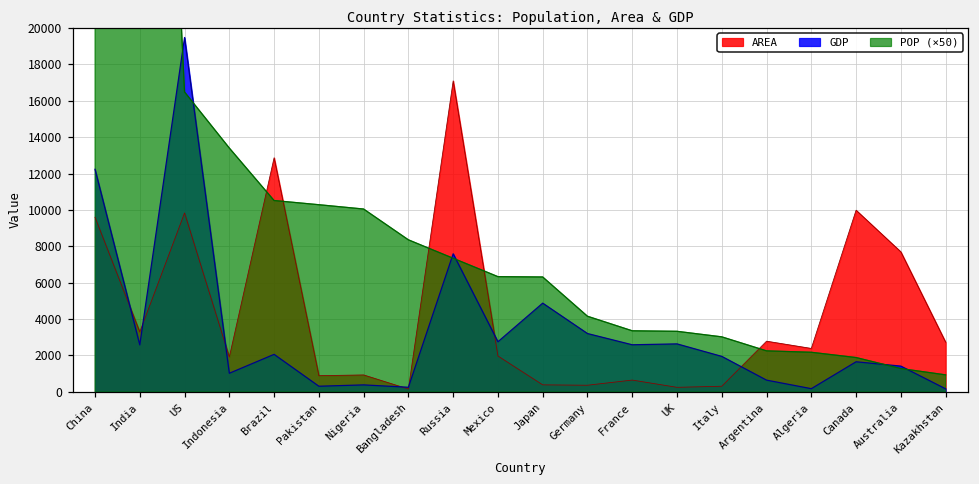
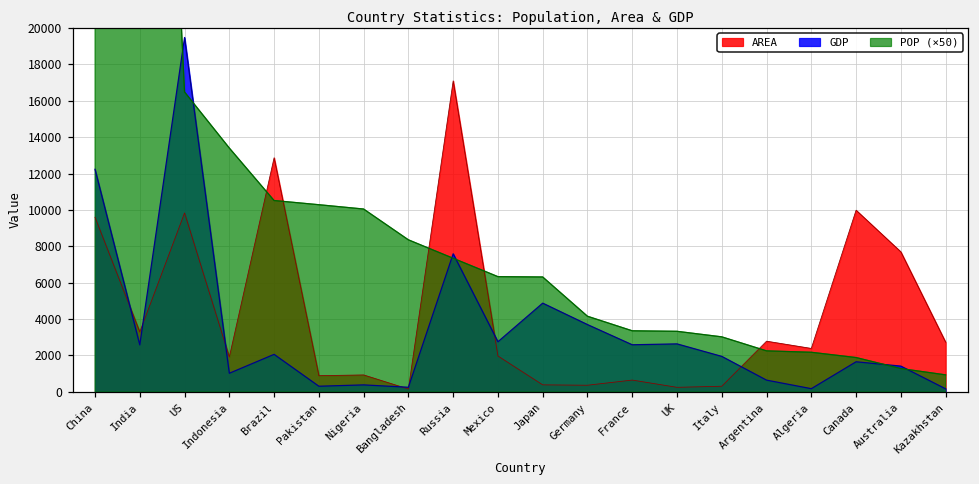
  {
    "AREA": {
      "China": 9600,
      "India": 3300,
      "US": 9800,
      "Indonesia": 1900,
      "Brazil": 12900,
      "Pakistan": 900,
      "Nigeria": 900,
      "Russia": 17100,
      "Mexico": 2000,
      "Japan": 400,
      "Germany": 400,
      "France": 600,
      "UK": 200,
      "Italy": 300,
      "Argentina": 2800,
      "Algeria": 2400,
      "Canada": 10000,
      "Australia": 7700,
      "Kazakhstan": 2700
    },
    "GDP": {
      "China": 12200,
      "India": 2600,
      "US": 19500,
      "Indonesia": 1000,
      "Brazil": 2100,
      "Pakistan": 300,
      "Nigeria": 400,
      "Russia": 7600,
      "Mexico": 2700,
      "Japan": 4900,
-     "Germany": 3200,
+     "Germany": 3700,
      "France": 2600,
      "UK": 2600,
      "Italy": 1900,
      "Argentina": 600,
      "Algeria": 200,
      "Canada": 1600,
      "Kazakhstan": 200
    },
    "POP (×50)": {
      "US": 16500,
      "Indonesia": 13400,
      "Brazil": 10500,
      "Pakistan": 10300,
      "Nigeria": 10000,
      "Bangladesh": 8400,
      "Russia": 7300,
      "Mexico": 6300,
      "Japan": 6300,
      "Germany": 4200,
      "France": 3400,
      "UK": 3300,
      "Italy": 3000,
      "Argentina": 2200,
      "Algeria": 2200,
      "Canada": 1900,
      "Kazakhstan": 900
    }
  }
